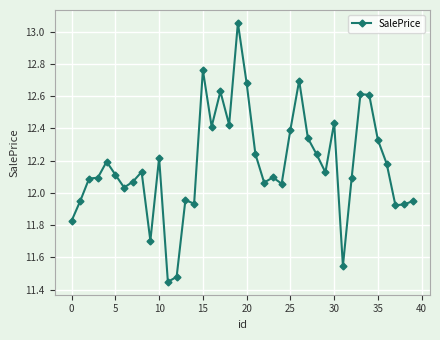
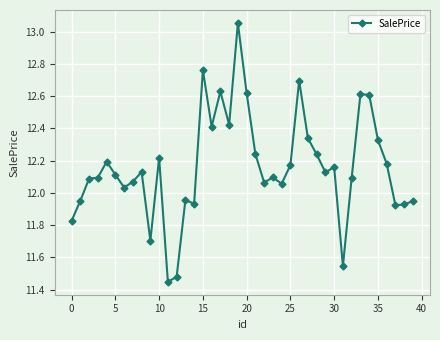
  {
    "0": 11.83,
    "5": 12.11,
    "10": 12.22,
    "15": 12.76,
-   "20": 12.68,
-   "25": 12.39,
-   "30": 12.44,
+   "20": 12.62,
+   "25": 12.17,
+   "30": 12.16,
    "35": 12.33
  }
